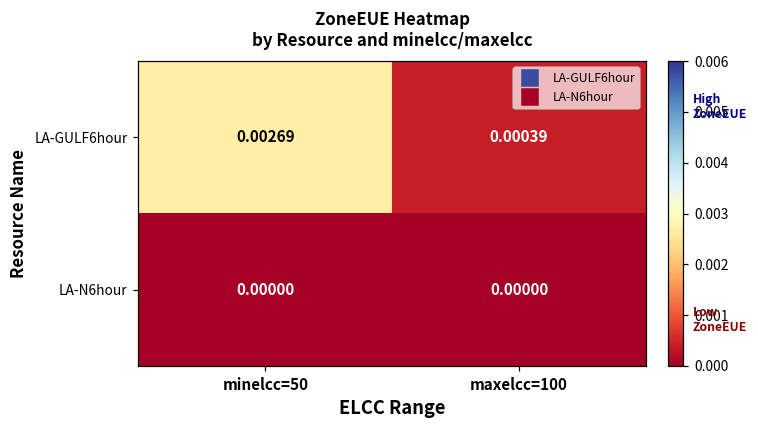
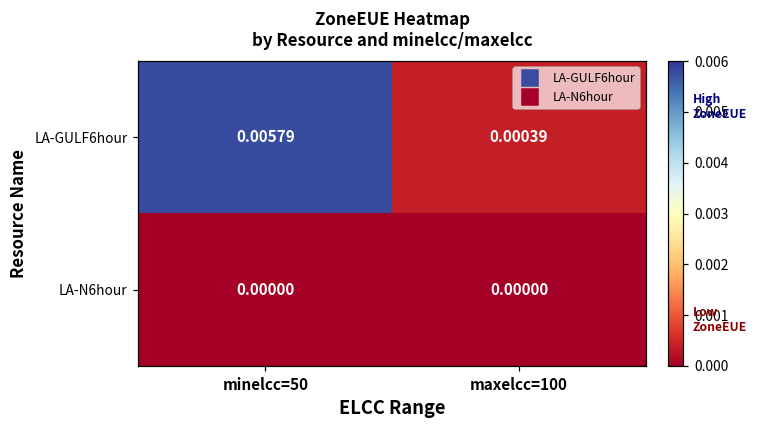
  {
    "LA-GULF6hour": {
-     "minelcc=50": 0.00269,
+     "minelcc=50": 0.00579,
      "maxelcc=100": 0.00039
    },
    "LA-N6hour": {
      "minelcc=50": 0.00000,
      "maxelcc=100": 0.00000
    }
  }
